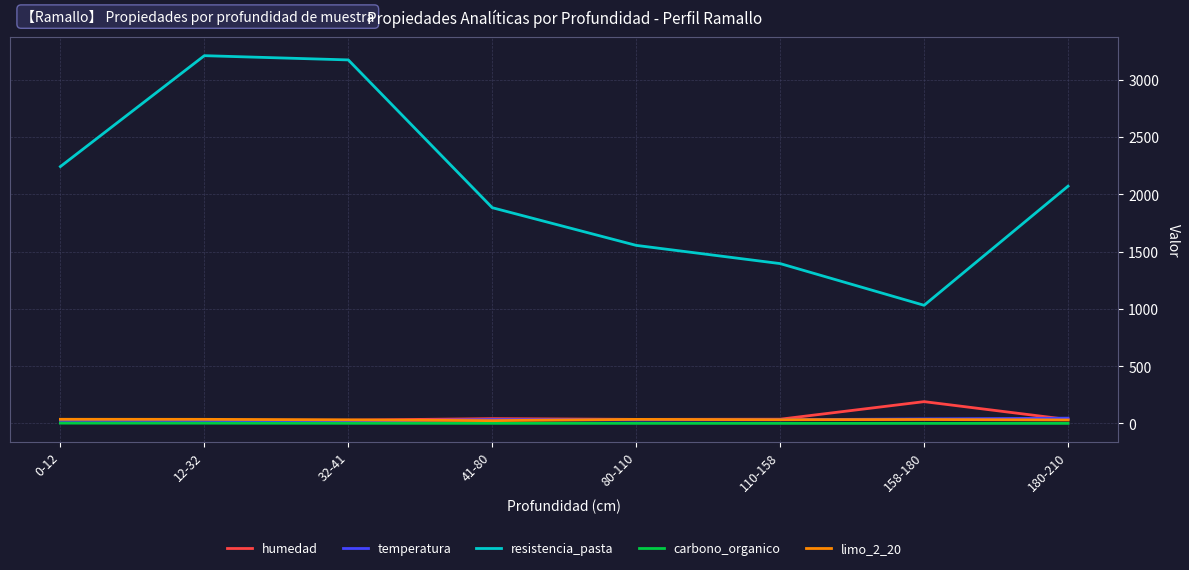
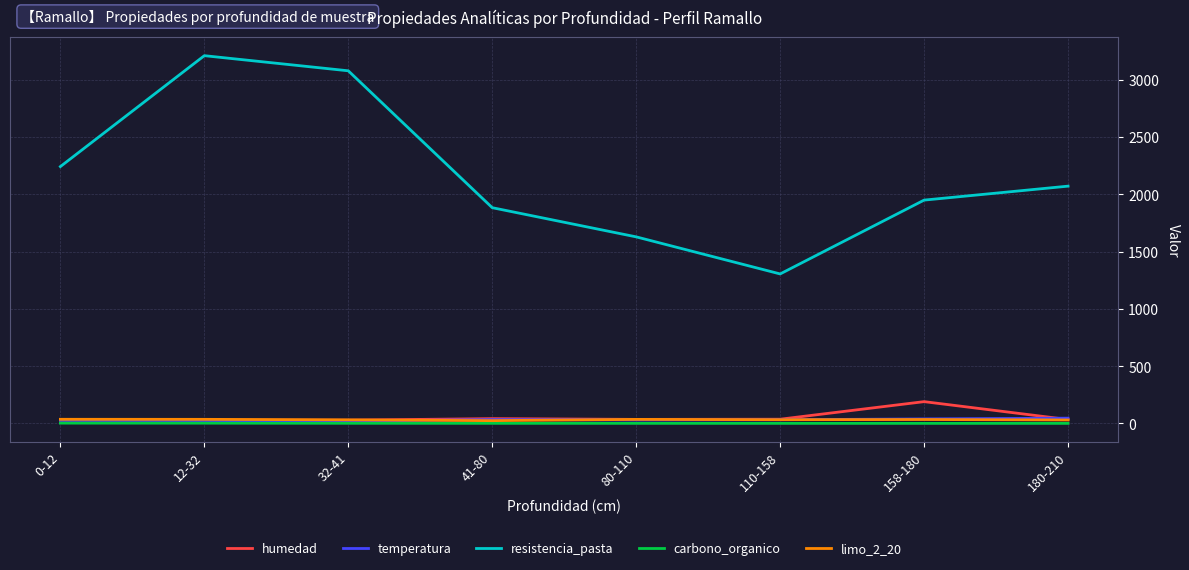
  {
    "humedad": {
      "158-180": 190
    },
    "resistencia_pasta": {
      "0-12": 2240,
      "12-32": 3210,
-     "32-41": 3170,
+     "32-41": 3080,
      "41-80": 1880,
-     "80-110": 1550,
-     "110-158": 1400,
-     "158-180": 1030,
+     "80-110": 1630,
+     "110-158": 1300,
+     "158-180": 1950,
      "180-210": 2070
    },
    "carbono_organico": {
      "0-12": 0,
      "12-32": 0,
      "41-80": 0,
      "80-110": 0,
      "110-158": 0,
      "158-180": 0,
      "180-210": 0
    }
  }
